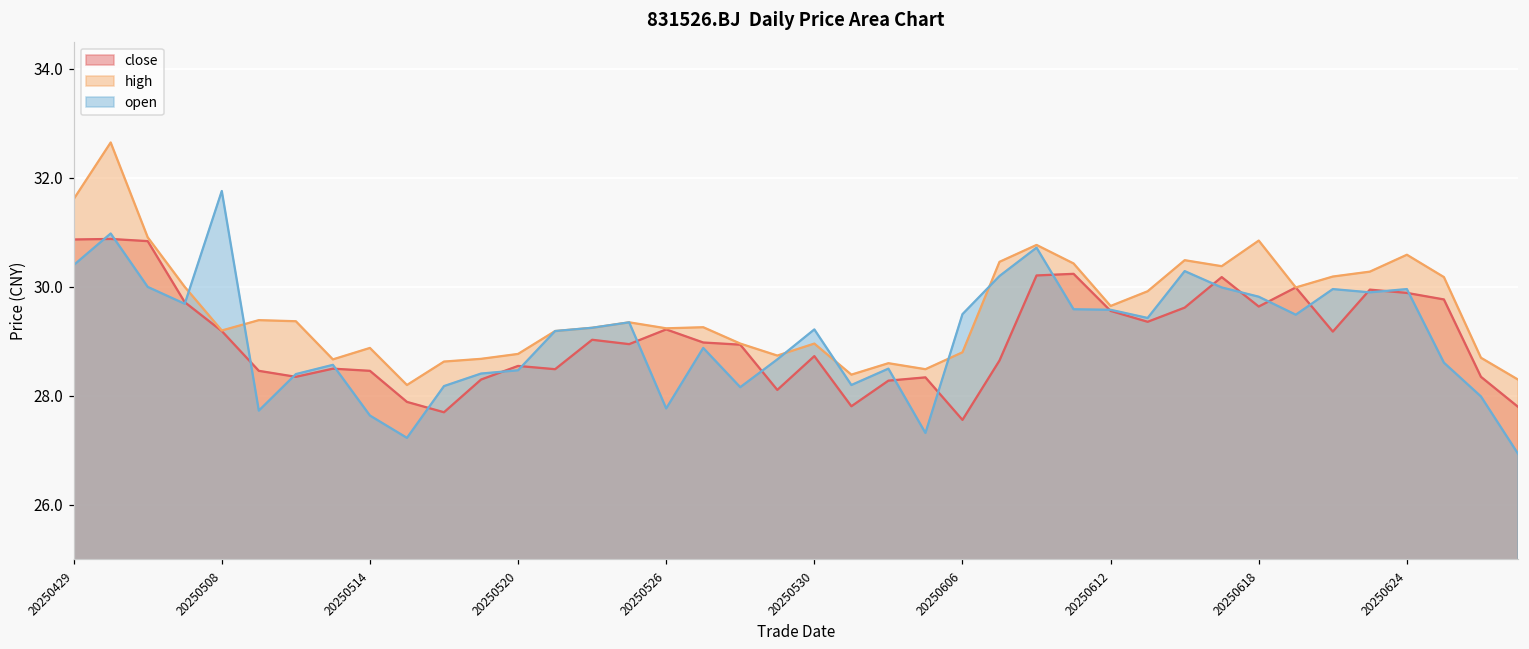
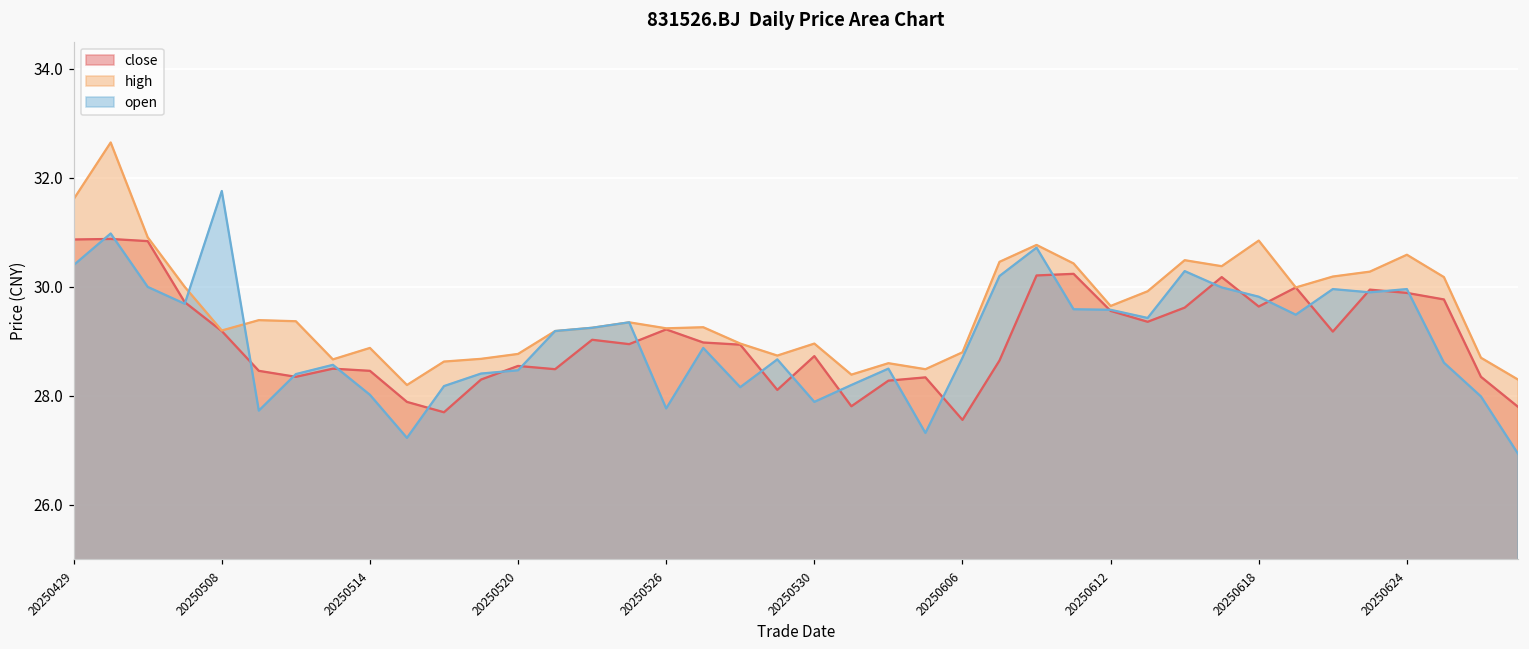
  {
    "open": {
      "20250429": 30.4,
      "20250508": 31.8,
-     "20250514": 27.6,
+     "20250514": 28.0,
      "20250520": 28.5,
      "20250526": 27.8,
-     "20250530": 29.2,
-     "20250606": 29.5,
+     "20250530": 27.9,
+     "20250606": 28.7,
      "20250618": 29.8,
      "20250624": 30.0
    }
  }
